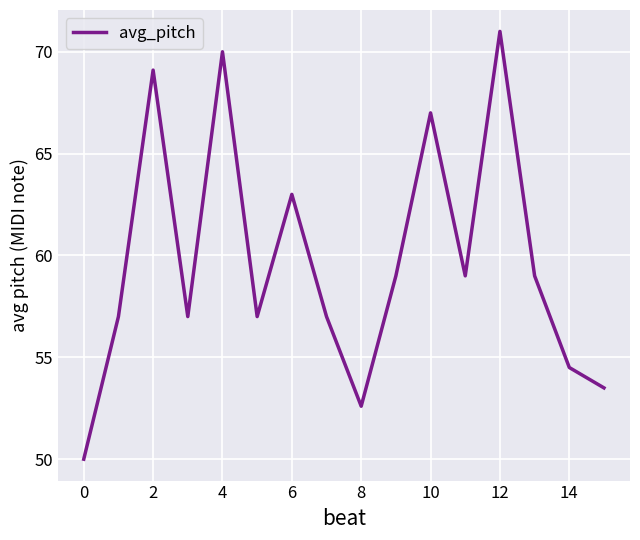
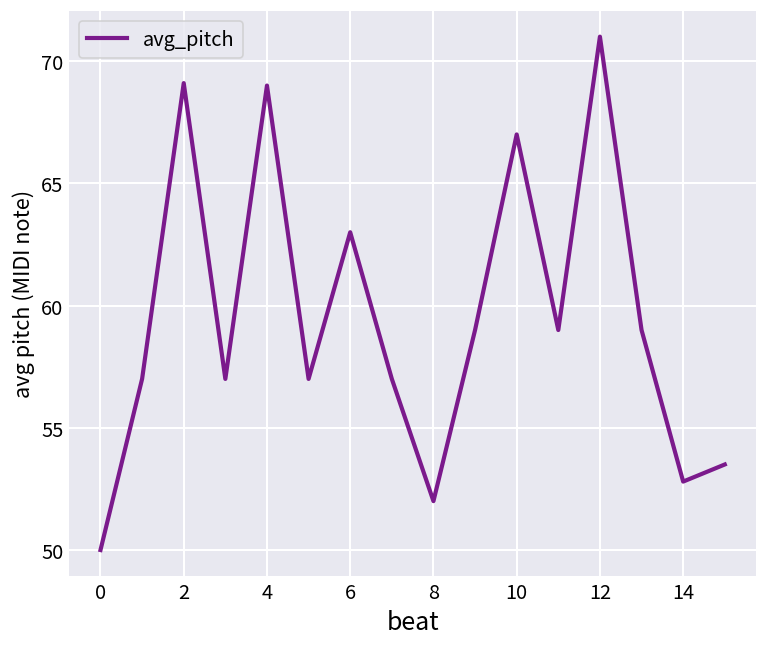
  {
    "0": 50.0,
    "2": 69.1,
-   "4": 70,
+   "4": 69,
    "6": 63.0,
-   "8": 52.6,
+   "8": 52.0,
    "10": 67.0,
    "12": 71.0,
-   "14": 54.5
+   "14": 52.8
  }
